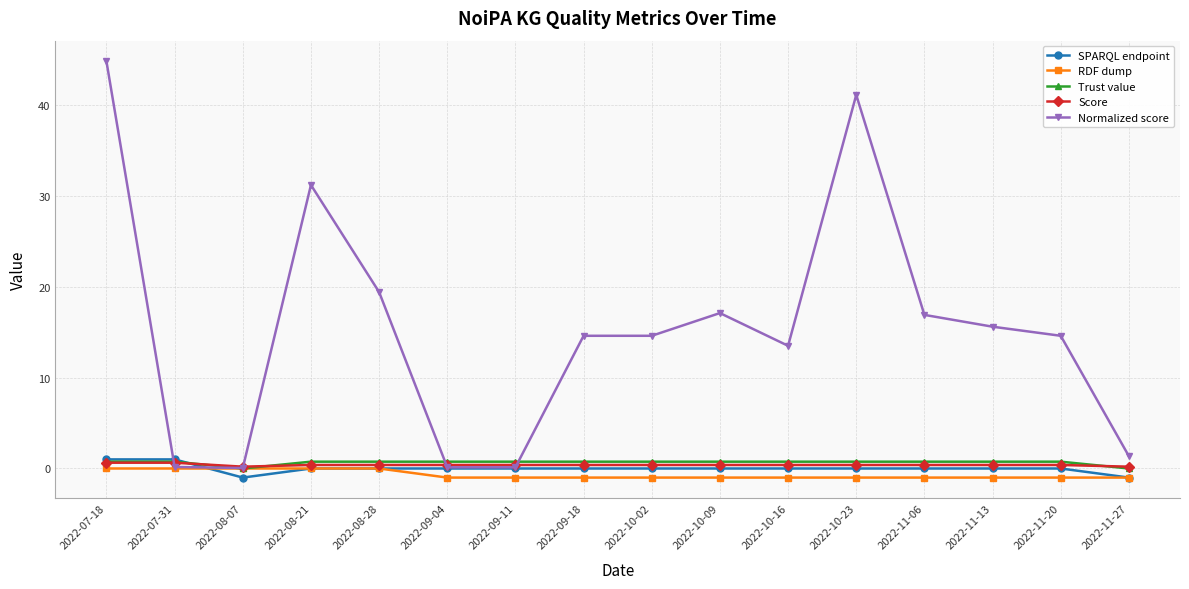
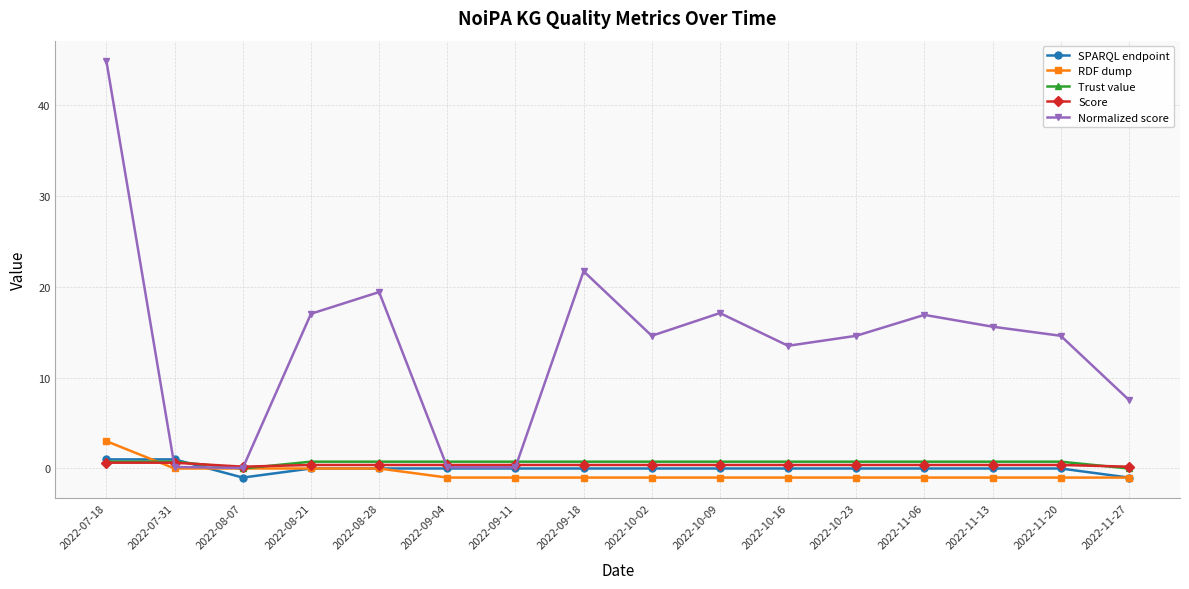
  {
    "SPARQL endpoint": {
      "2022-08-07": -1,
      "2022-09-18": 0,
      "2022-10-02": 0,
      "2022-10-09": 0,
      "2022-10-16": 0,
      "2022-10-23": 0,
      "2022-11-06": 0,
      "2022-11-13": 0,
      "2022-11-20": 0
    },
    "RDF dump": {
-     "2022-07-18": 0,
+     "2022-07-18": 3,
      "2022-09-04": -1,
      "2022-09-11": -1,
      "2022-09-18": -1,
      "2022-10-02": -1,
      "2022-10-09": -1,
      "2022-10-16": -1,
      "2022-10-23": -1,
      "2022-11-06": -1,
      "2022-11-13": -1,
      "2022-11-20": -1
    },
    "Trust value": {
      "2022-08-21": 1,
      "2022-08-28": 1,
      "2022-09-04": 1,
      "2022-09-11": 1,
      "2022-09-18": 1,
      "2022-10-02": 1,
      "2022-10-09": 1,
      "2022-10-16": 1,
      "2022-10-23": 1,
      "2022-11-06": 1,
      "2022-11-13": 1,
      "2022-11-20": 1
    },
    "Score": {
      "2022-08-21": 0,
      "2022-08-28": 0,
      "2022-09-18": 0,
      "2022-10-02": 0,
      "2022-10-09": 0,
      "2022-10-16": 0,
      "2022-10-23": 0,
      "2022-11-06": 0,
      "2022-11-13": 0,
      "2022-11-20": 0
    },
    "Normalized score": {
      "2022-07-18": 45,
-     "2022-08-21": 31,
+     "2022-08-21": 17,
      "2022-08-28": 19,
-     "2022-09-18": 15,
+     "2022-09-18": 22,
      "2022-10-02": 15,
      "2022-10-09": 17,
      "2022-10-16": 14,
-     "2022-10-23": 41,
+     "2022-10-23": 15,
      "2022-11-06": 17,
      "2022-11-13": 16,
      "2022-11-20": 15,
-     "2022-11-27": 1
+     "2022-11-27": 8
    }
  }
